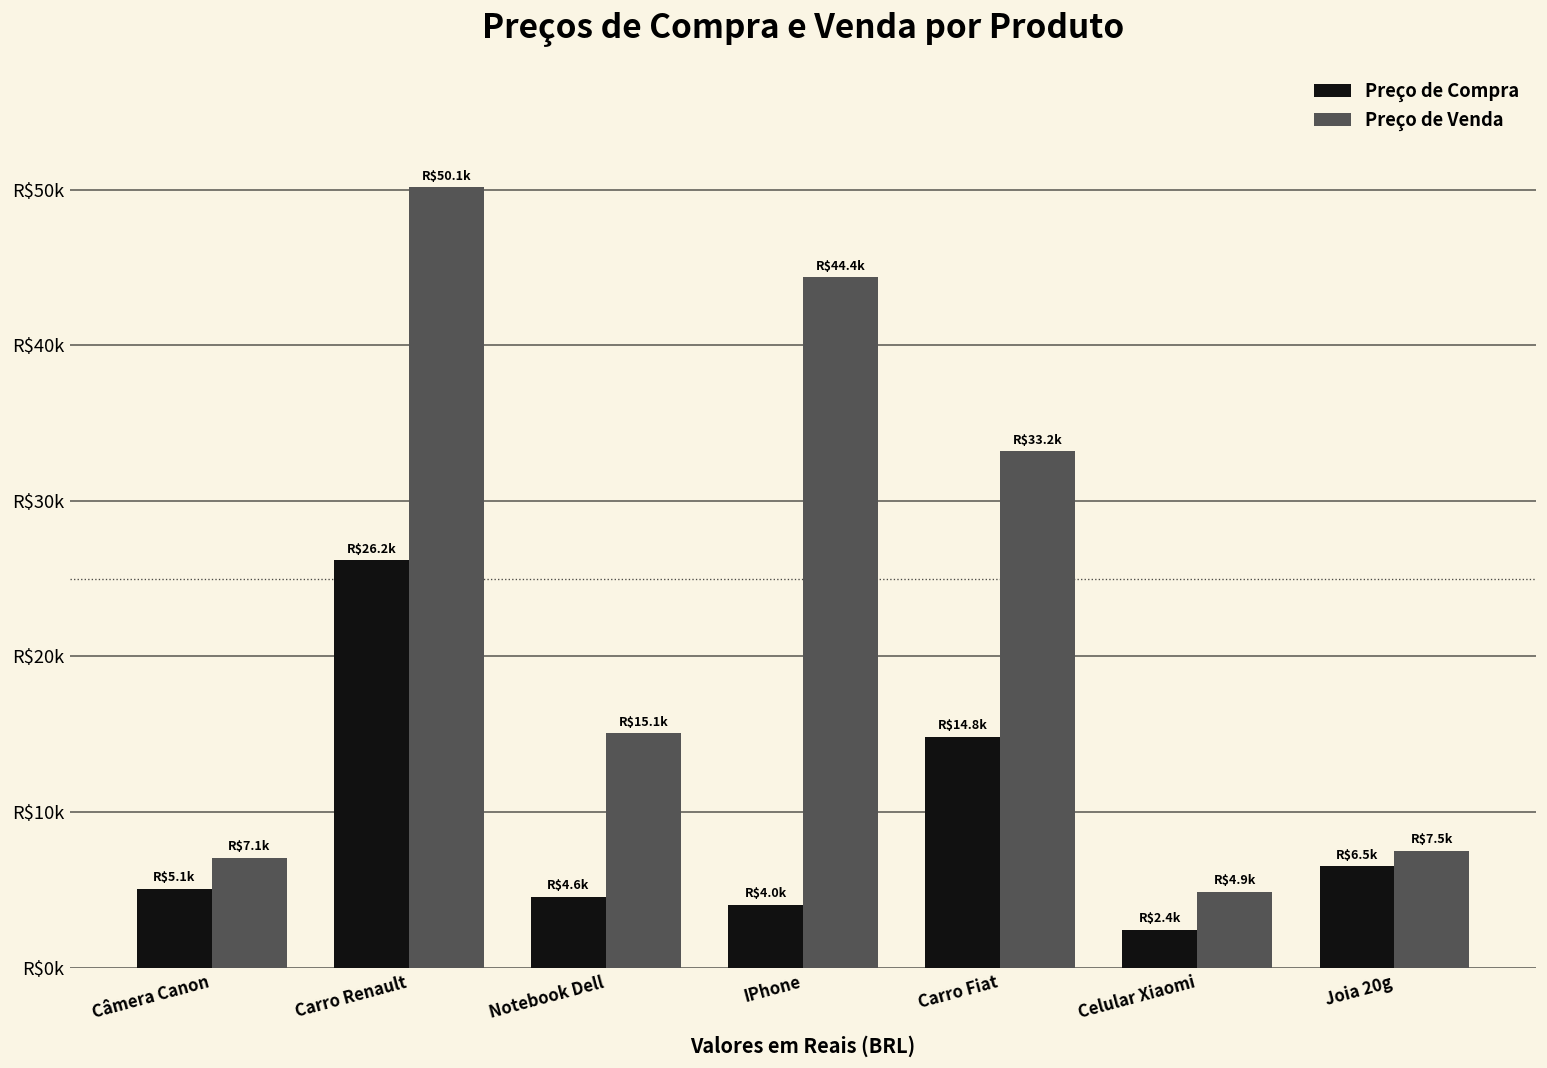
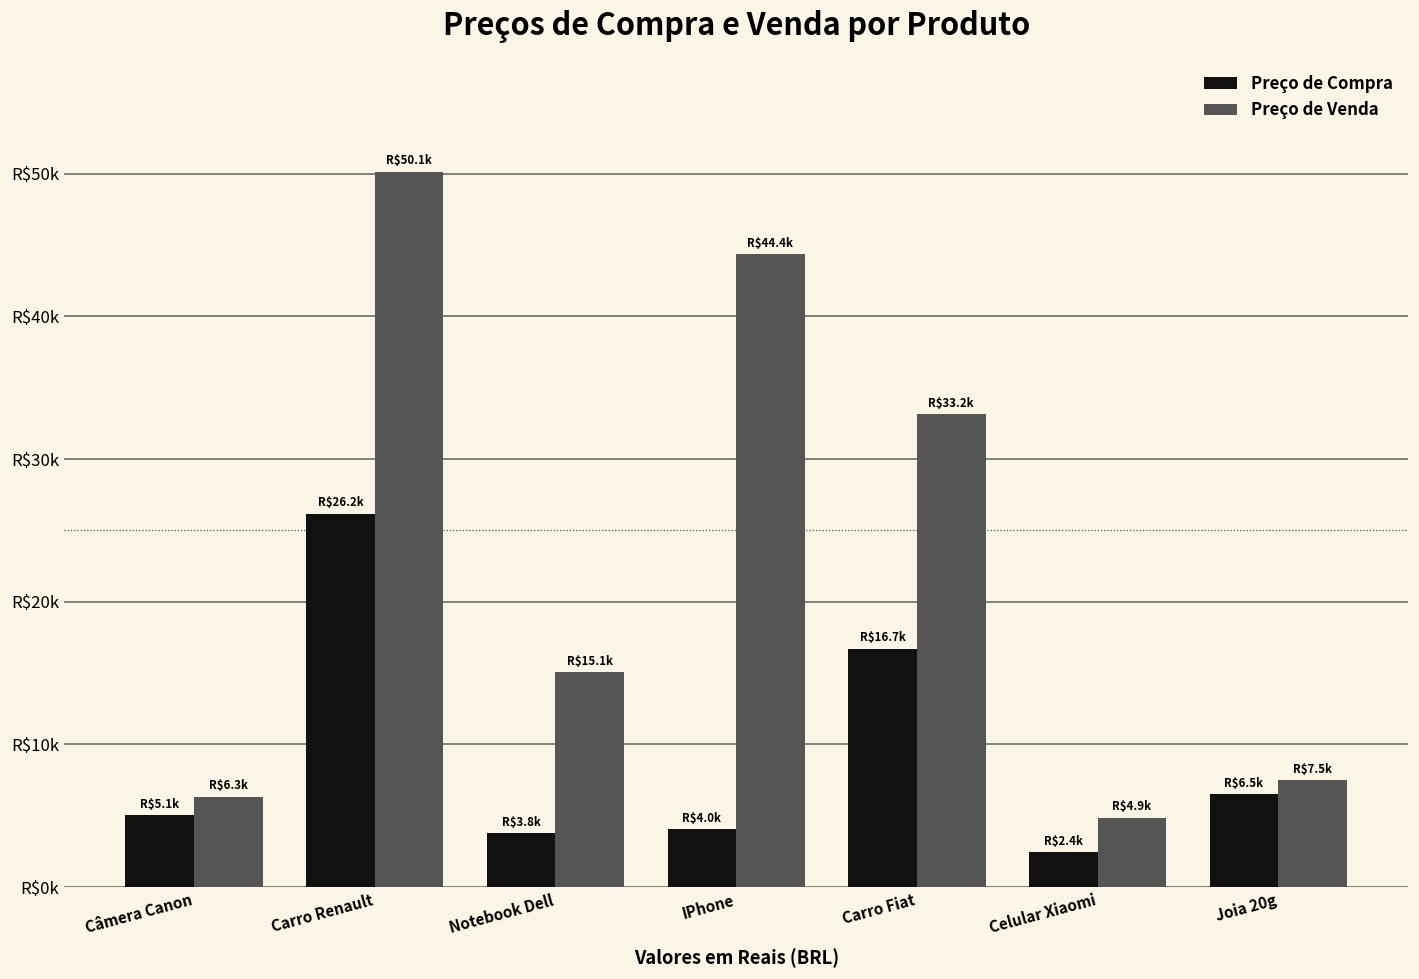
  {
    "Preço de Compra": {
      "Câmera Canon": "$5.1k",
      "Carro Renault": "$26.2k",
-     "Notebook Dell": "$4.6k",
+     "Notebook Dell": "$3.8k",
      "IPhone": "$4.0k",
-     "Carro Fiat": "$14.8k",
+     "Carro Fiat": "$16.7k",
      "Celular Xiaomi": "$2.4k",
      "Joia 20g": "$6.5k"
    },
    "Preço de Venda": {
-     "Câmera Canon": "$7.1k",
+     "Câmera Canon": "$6.3k",
      "Carro Renault": "$50.1k",
      "Notebook Dell": "$15.1k",
      "IPhone": "$44.4k",
      "Carro Fiat": "$33.2k",
      "Celular Xiaomi": "$4.9k",
      "Joia 20g": "$7.5k"
    }
  }
